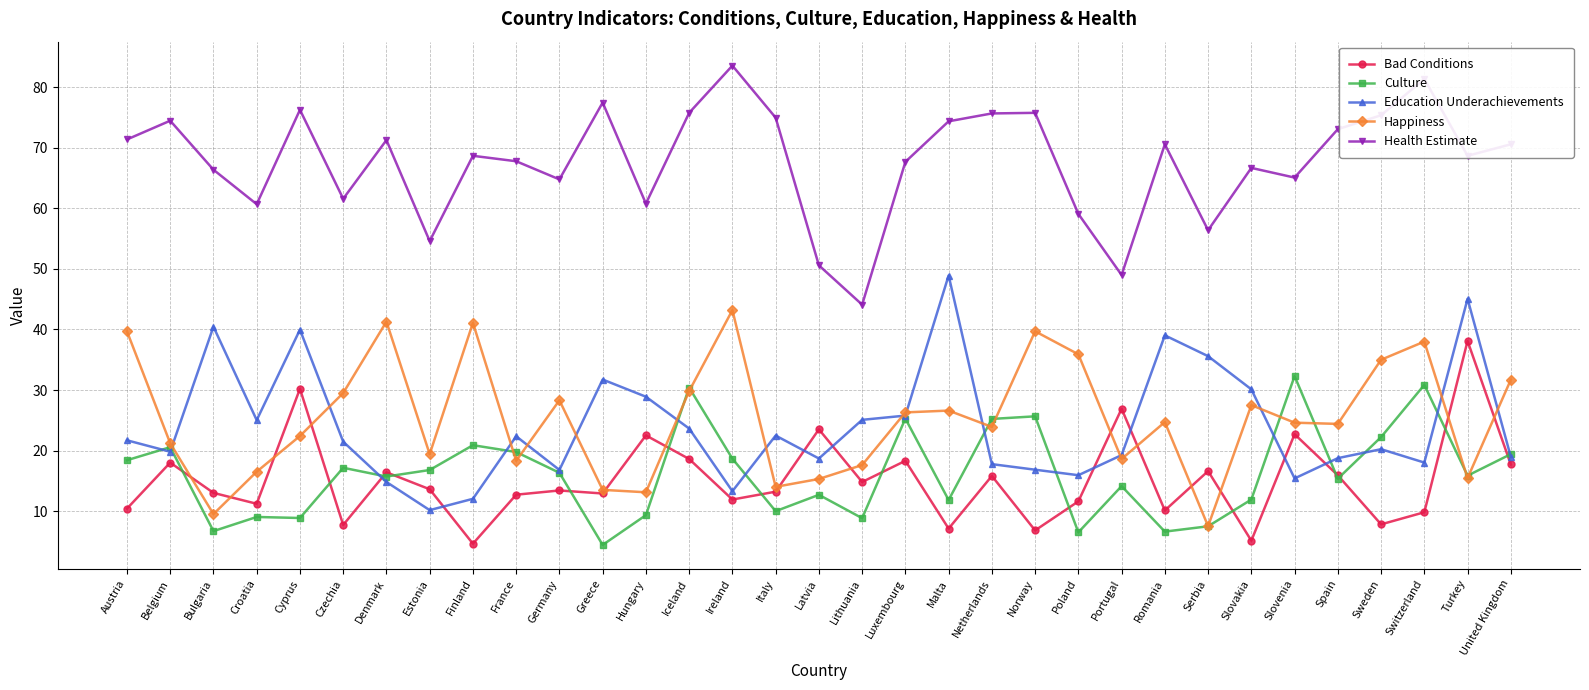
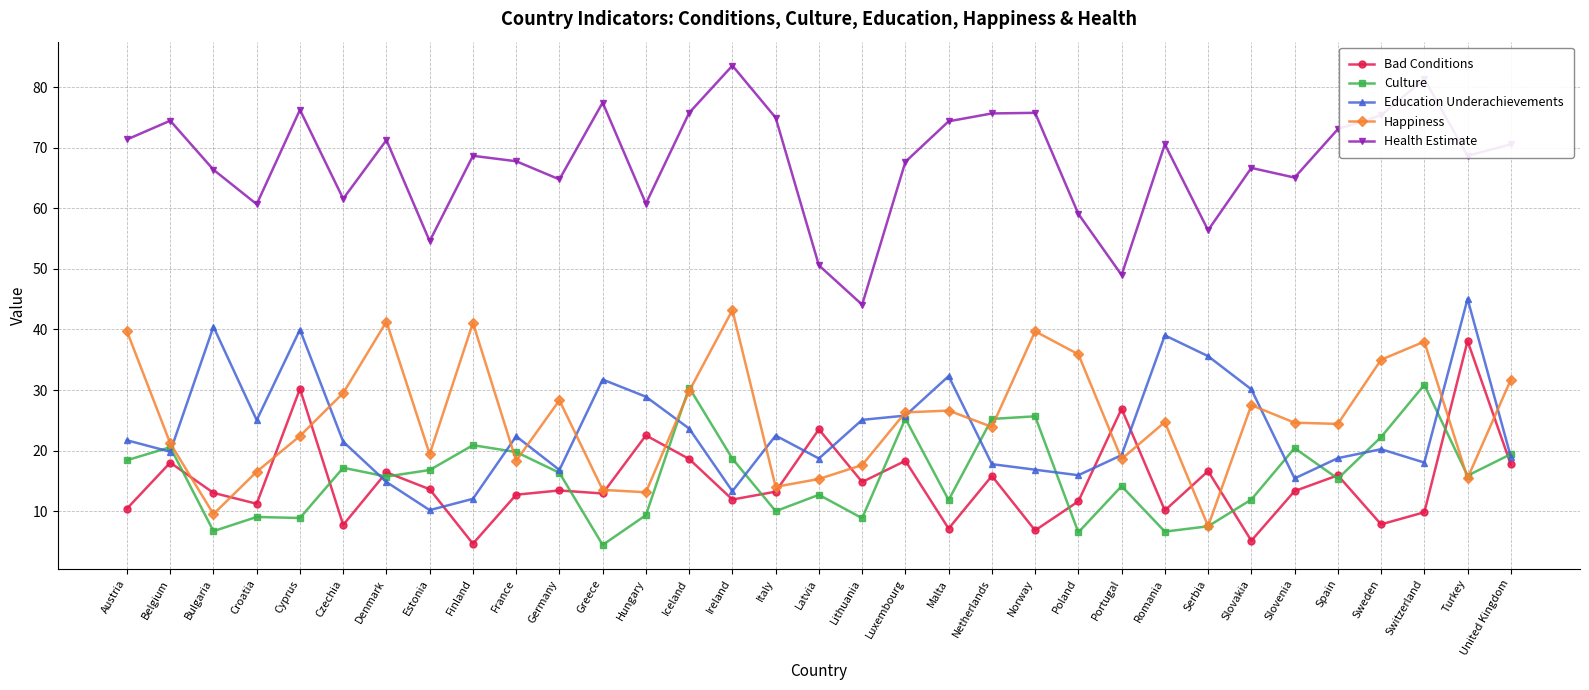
  {
    "Bad Conditions": {
      "Austria": 10,
      "Belgium": 18,
      "Bulgaria": 13,
      "Croatia": 11,
      "Cyprus": 30,
      "Czechia": 8,
      "Denmark": 16,
      "Estonia": 14,
      "Finland": 5,
      "France": 13,
      "Germany": 13,
      "Greece": 13,
      "Hungary": 23,
      "Iceland": 19,
      "Ireland": 12,
      "Italy": 13,
      "Latvia": 24,
      "Lithuania": 15,
      "Luxembourg": 18,
      "Malta": 7,
      "Netherlands": 16,
      "Norway": 7,
      "Poland": 12,
      "Portugal": 27,
      "Romania": 10,
      "Serbia": 17,
      "Slovakia": 5,
-     "Slovenia": 23,
+     "Slovenia": 13,
      "Spain": 16,
      "Sweden": 8,
      "Switzerland": 10,
      "Turkey": 38,
      "United Kingdom": 18
    },
    "Culture": {
      "Austria": 18,
      "Belgium": 21,
      "Bulgaria": 7,
      "Croatia": 9,
      "Cyprus": 9,
      "Czechia": 17,
      "Denmark": 16,
      "Estonia": 17,
      "Finland": 21,
      "France": 20,
      "Germany": 16,
      "Greece": 4,
      "Hungary": 9,
      "Iceland": 30,
      "Ireland": 19,
      "Italy": 10,
      "Latvia": 13,
      "Lithuania": 9,
      "Luxembourg": 25,
      "Malta": 12,
      "Netherlands": 25,
      "Norway": 26,
      "Poland": 6,
      "Portugal": 14,
      "Romania": 7,
      "Slovakia": 12,
-     "Slovenia": 32,
+     "Slovenia": 20,
      "Spain": 15,
      "Sweden": 22,
      "Switzerland": 31,
      "United Kingdom": 19
    },
    "Education Underachievements": {
      "Austria": 22,
      "Belgium": 20,
      "Bulgaria": 40,
      "Croatia": 25,
      "Cyprus": 40,
      "Czechia": 21,
      "Denmark": 15,
      "Estonia": 10,
      "Finland": 12,
      "France": 22,
      "Germany": 17,
      "Greece": 32,
      "Hungary": 29,
      "Iceland": 24,
      "Ireland": 13,
      "Italy": 22,
      "Latvia": 19,
      "Lithuania": 25,
      "Luxembourg": 26,
-     "Malta": 49,
+     "Malta": 32,
      "Netherlands": 18,
      "Norway": 17,
      "Poland": 16,
      "Portugal": 19,
      "Romania": 39,
      "Serbia": 36,
      "Slovakia": 30,
      "Slovenia": 15,
      "Spain": 19,
      "Sweden": 20,
      "Switzerland": 18,
      "Turkey": 45,
      "United Kingdom": 19
    },
    "Happiness": {
      "Austria": 40,
      "Belgium": 21,
      "Bulgaria": 10,
      "Croatia": 17,
      "Cyprus": 22,
      "Czechia": 30,
      "Denmark": 41,
      "Estonia": 19,
      "Finland": 41,
      "France": 18,
      "Germany": 28,
      "Greece": 14,
      "Hungary": 13,
      "Iceland": 30,
      "Ireland": 43,
      "Italy": 14,
      "Latvia": 15,
      "Lithuania": 18,
      "Luxembourg": 26,
      "Malta": 27,
      "Netherlands": 24,
      "Norway": 40,
      "Poland": 36,
      "Portugal": 19,
      "Romania": 25,
      "Slovakia": 28,
      "Slovenia": 25,
      "Spain": 24,
      "Sweden": 35,
      "Switzerland": 38,
      "United Kingdom": 32
    },
    "Health Estimate": {
      "Austria": 71,
      "Belgium": 75,
      "Bulgaria": 66,
      "Croatia": 61,
      "Cyprus": 76,
      "Czechia": 62,
      "Denmark": 71,
      "Estonia": 55,
      "Finland": 69,
      "France": 68,
      "Germany": 65,
      "Greece": 78,
      "Hungary": 61,
      "Iceland": 76,
      "Ireland": 84,
      "Italy": 75,
      "Latvia": 51,
      "Lithuania": 44,
      "Luxembourg": 68,
      "Malta": 74,
      "Netherlands": 76,
      "Norway": 76,
      "Poland": 59,
      "Portugal": 49,
      "Romania": 71,
      "Serbia": 56,
      "Slovakia": 67,
      "Slovenia": 65,
      "Spain": 73
    }
  }
